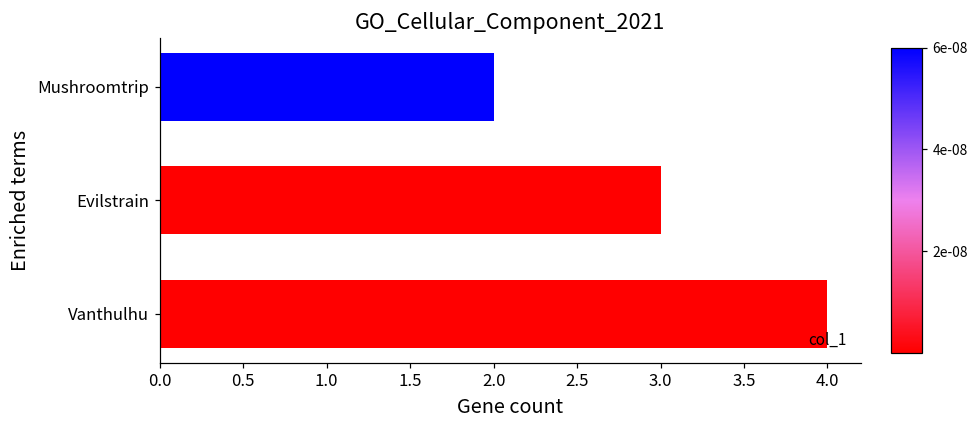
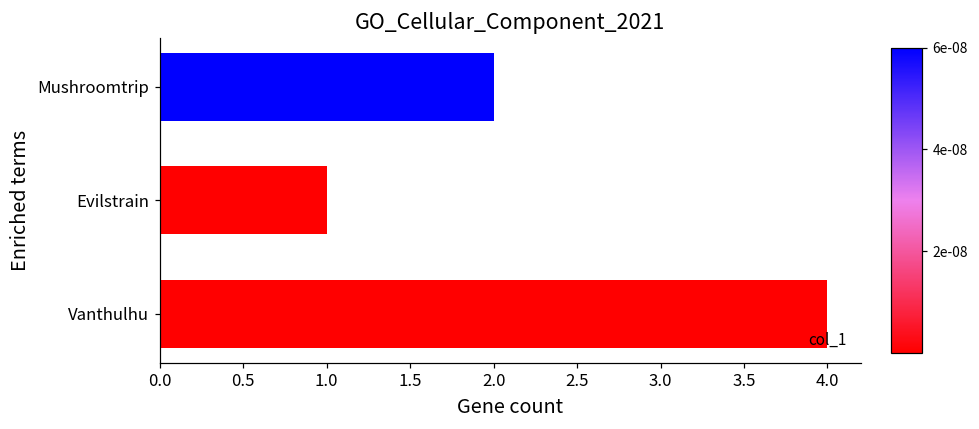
  {
    "Mushroomtrip": 2,
-   "Evilstrain": 3,
+   "Evilstrain": 1,
    "Vanthulhu": 4
  }
